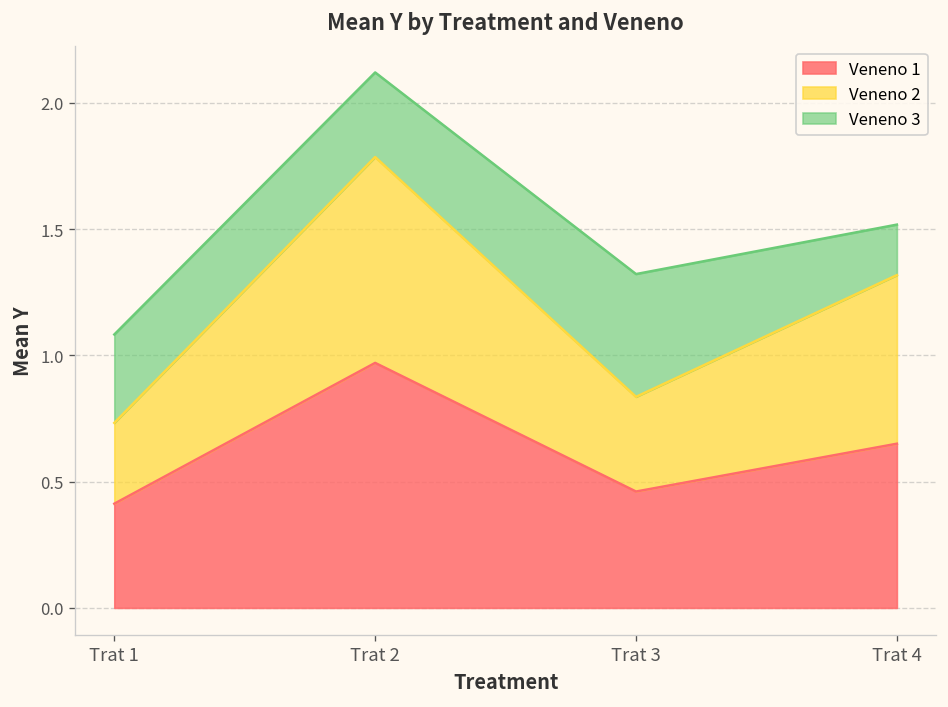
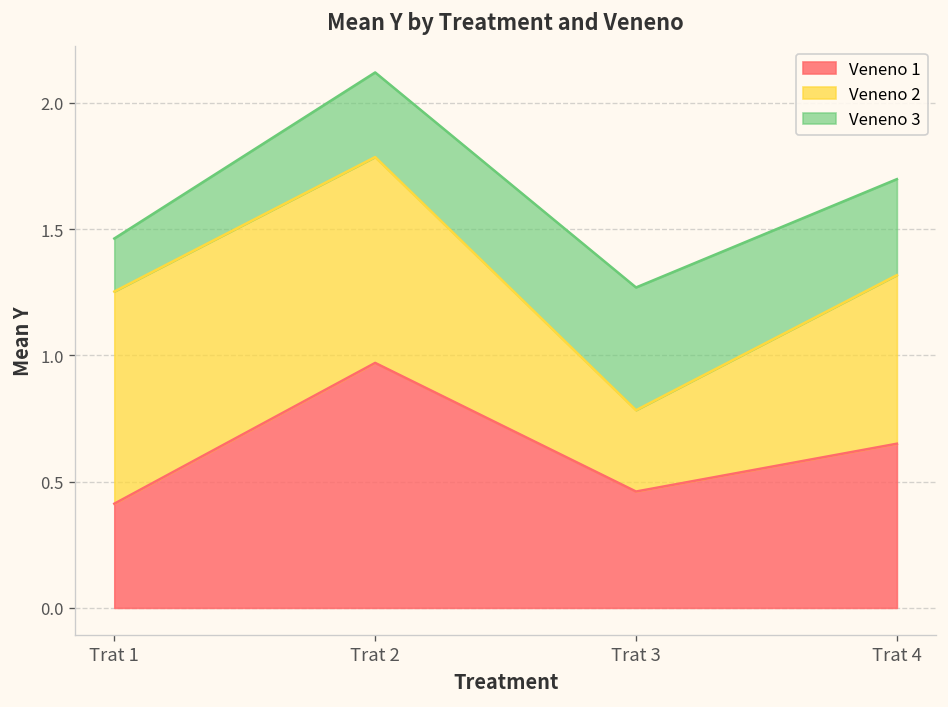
  {
    "Veneno 1": {
      "Trat 1": 0.41,
      "Trat 2": 0.97,
      "Trat 3": 0.46,
      "Trat 4": 0.65
    },
    "Veneno 2": {
-     "Trat 1": 0.32,
+     "Trat 1": 0.84,
      "Trat 2": 0.82,
-     "Trat 3": 0.38,
+     "Trat 3": 0.32,
      "Trat 4": 0.67
    },
    "Veneno 3": {
-     "Trat 1": 0.35,
+     "Trat 1": 0.21,
      "Trat 2": 0.34,
      "Trat 3": 0.49,
-     "Trat 4": 0.20
+     "Trat 4": 0.38
    }
  }
